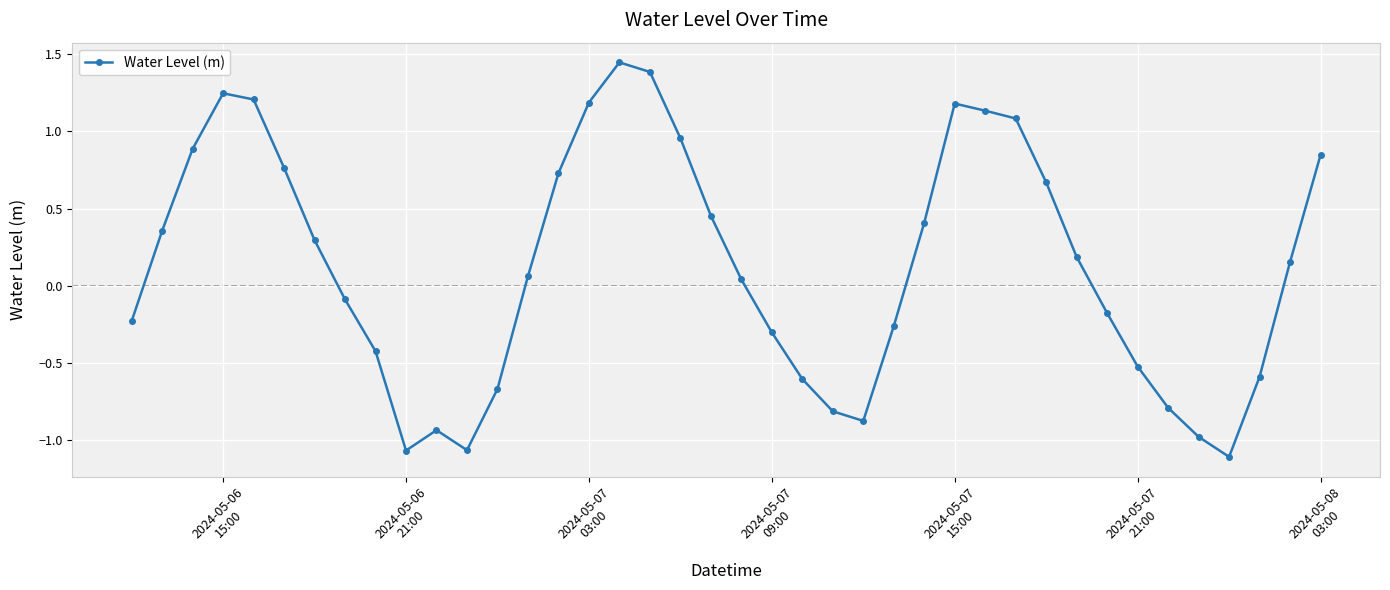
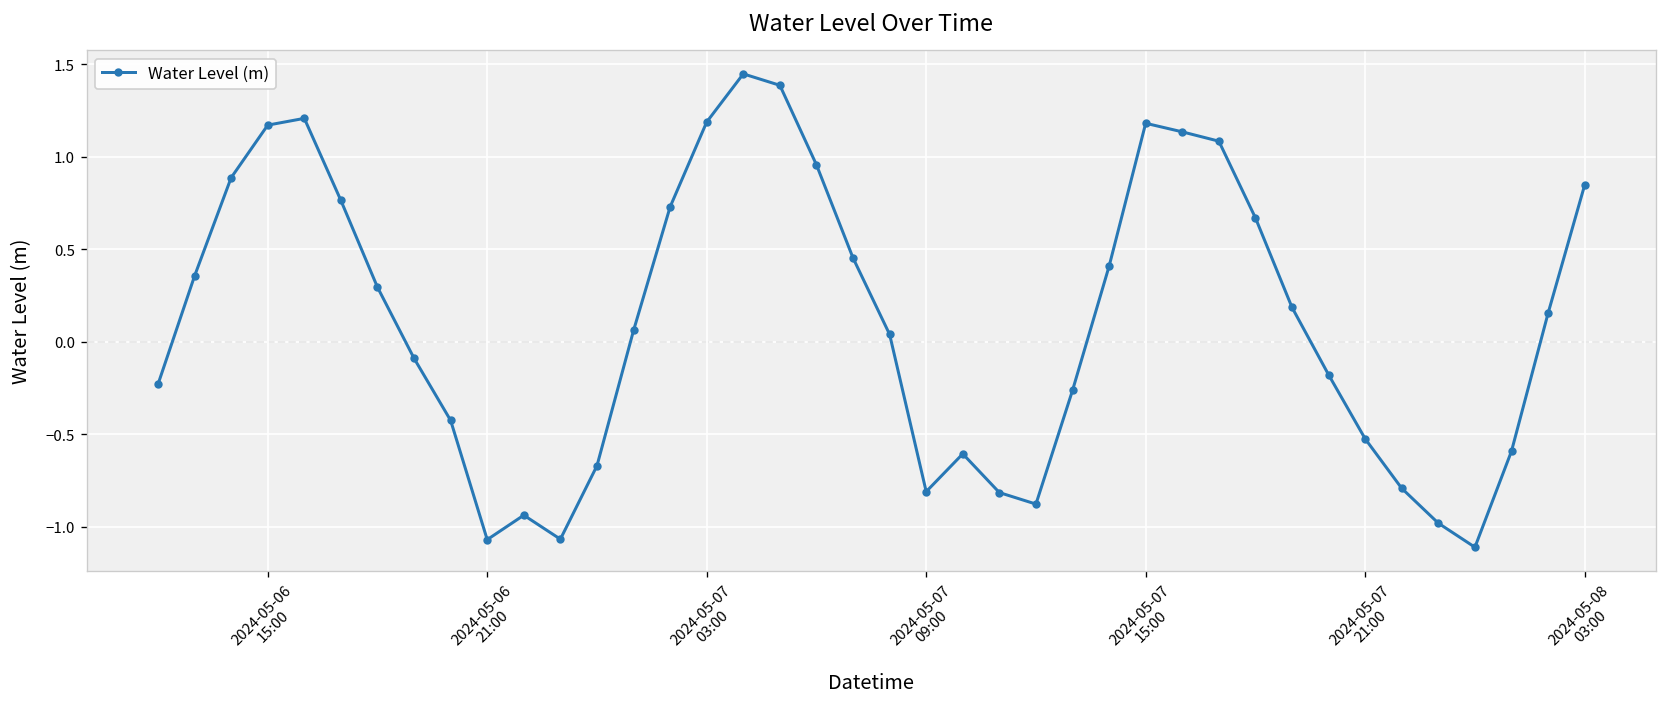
  {
-   "2024-05-06 15:00": 1.25,
+   "2024-05-06 15:00": 1.17,
    "2024-05-06 21:00": -1.07,
    "2024-05-07 03:00": 1.19,
-   "2024-05-07 09:00": -0.30,
+   "2024-05-07 09:00": -0.81,
    "2024-05-07 15:00": 1.18,
    "2024-05-07 21:00": -0.52,
    "2024-05-08 03:00": 0.85
  }
